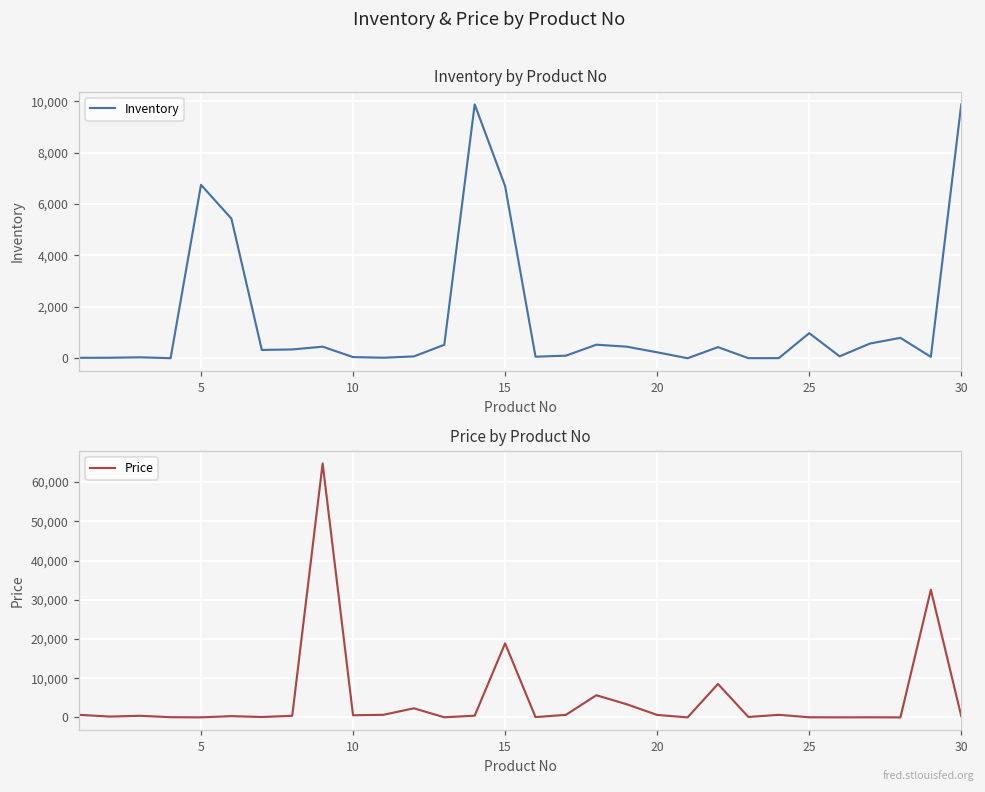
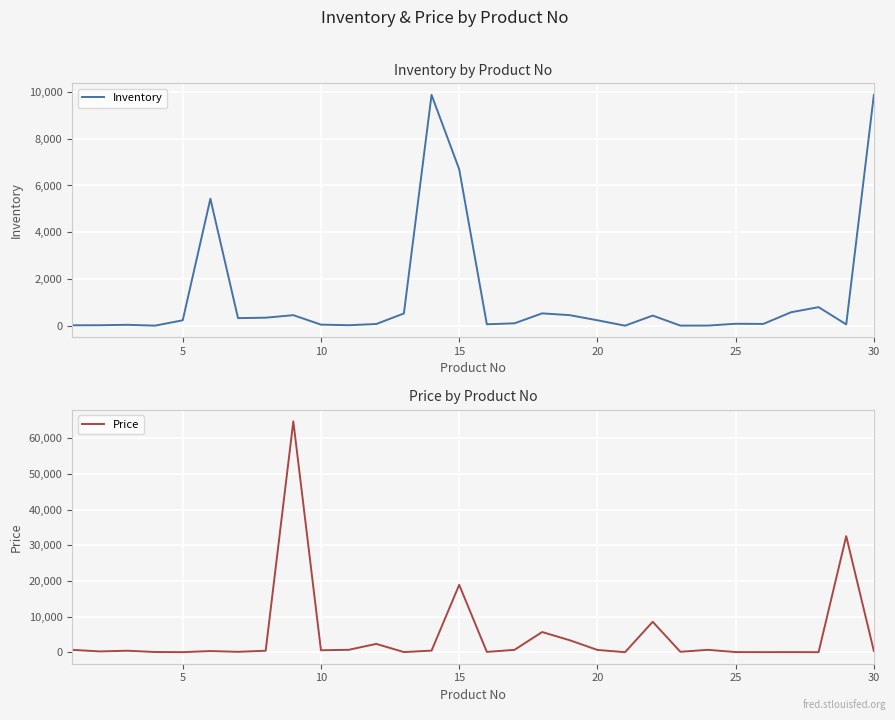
  {
    "Inventory by Product No": {
-     "5": "6,700",
+     "5": "200",
      "10": "0",
      "15": "6,700",
      "20": "200",
-     "25": "1,000",
+     "25": "100",
      "30": "9,900"
    },
    "Price by Product No": {
      "5": "0",
      "10": "1,000",
      "15": "19,000",
      "20": "1,000",
      "25": "0",
      "30": "0"
    }
  }
